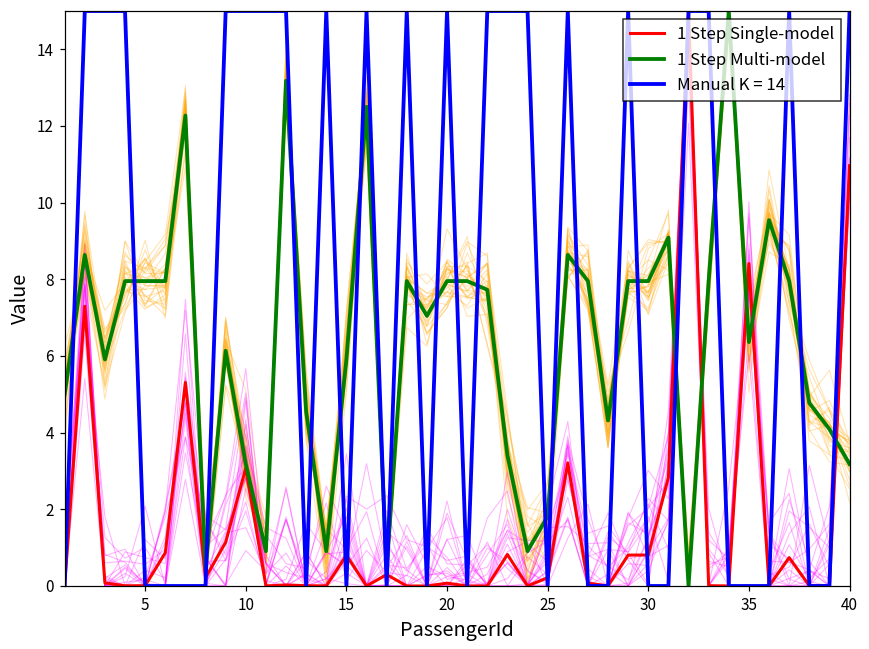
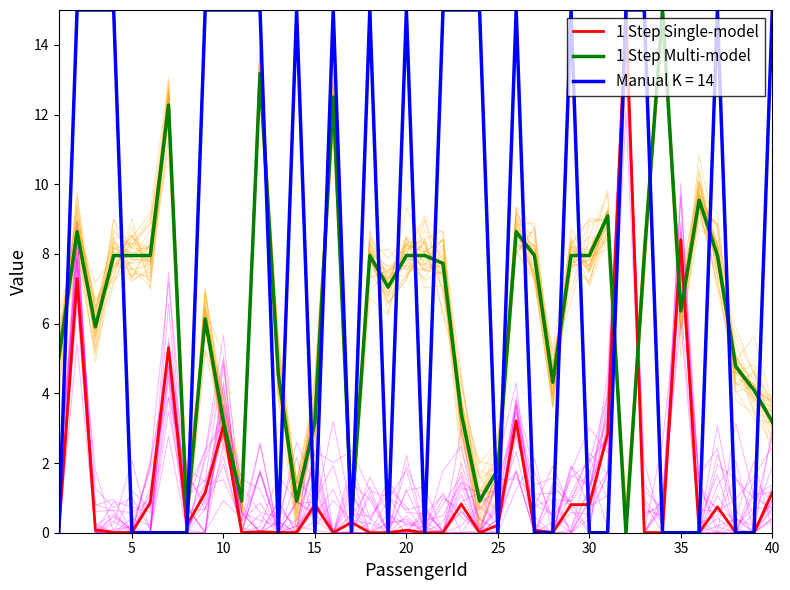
  {
    "1 Step Single-model": {
      "25": 0.2,
-     "40": 11.0
+     "40": 1.2
    },
    "1 Step Multi-model": {
-     "15": 5.9
+     "15": 3.2
    },
    "Manual K = 14": {
      "10": 15.0,
      "20": 15.0,
      "35": 0.0,
      "40": 15.0
    }
  }
